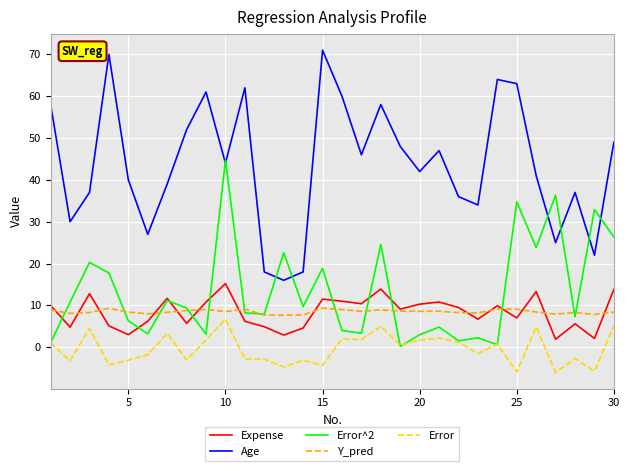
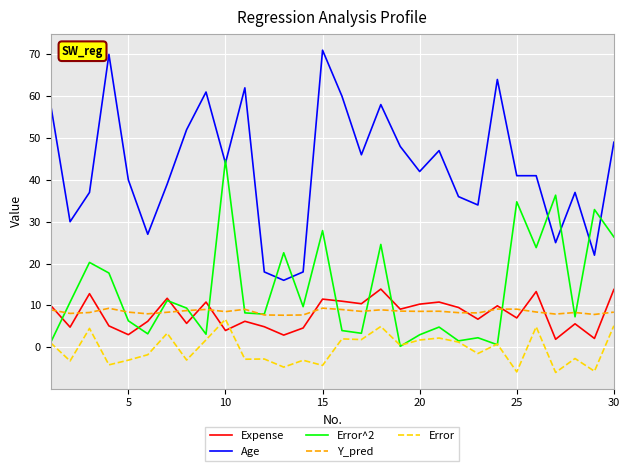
  {
    "Expense": {
      "5": 3,
-     "10": 15,
+     "10": 4,
      "15": 12,
      "20": 10,
      "25": 7,
      "30": 14
    },
    "Age": {
      "5": 40,
      "10": 44,
      "15": 71,
      "20": 42,
-     "25": 63,
+     "25": 41,
      "30": 49
    },
    "Error^2": {
      "5": 6,
      "10": 45,
-     "15": 19,
+     "15": 28,
      "20": 3,
      "25": 35,
      "30": 26
    }
  }
